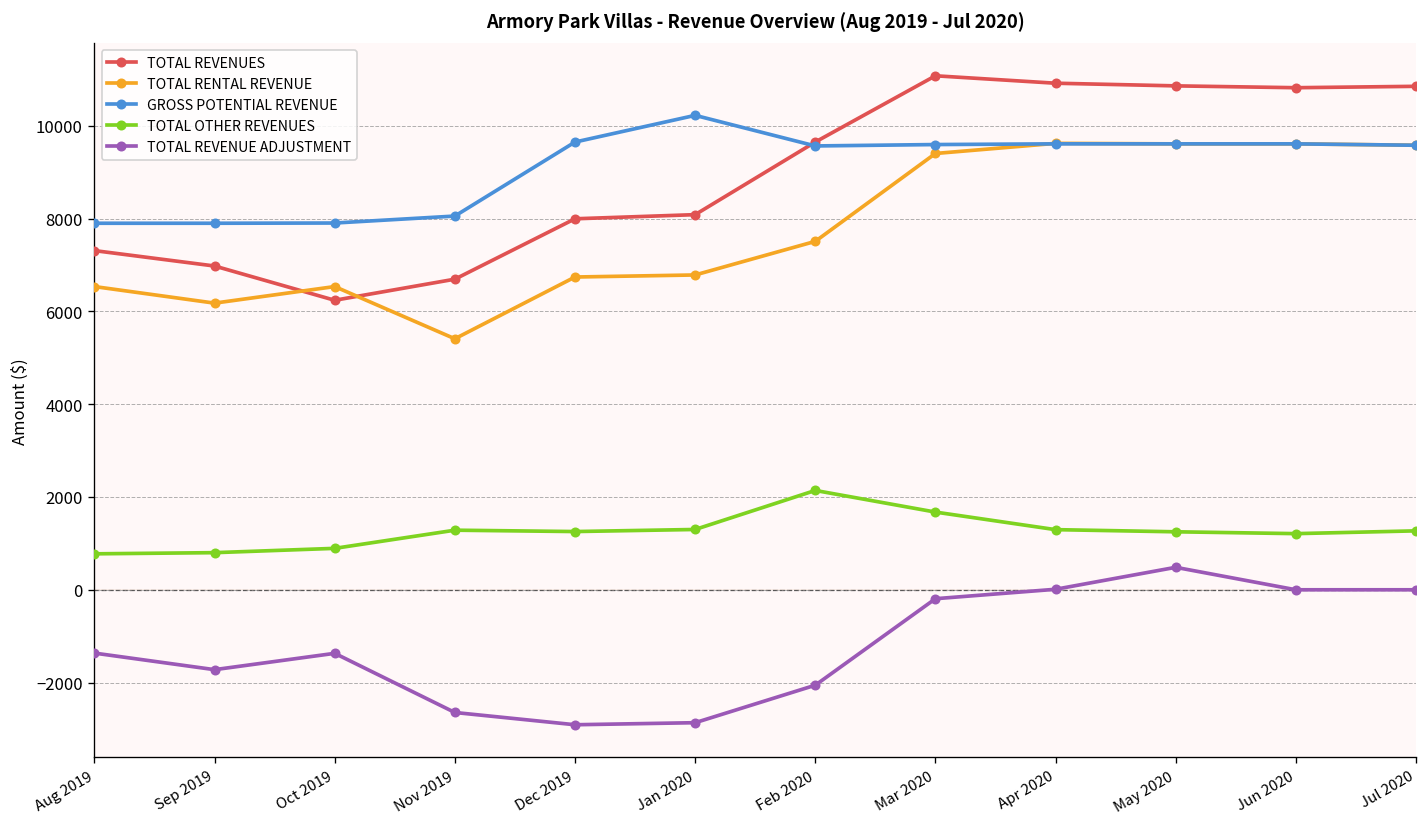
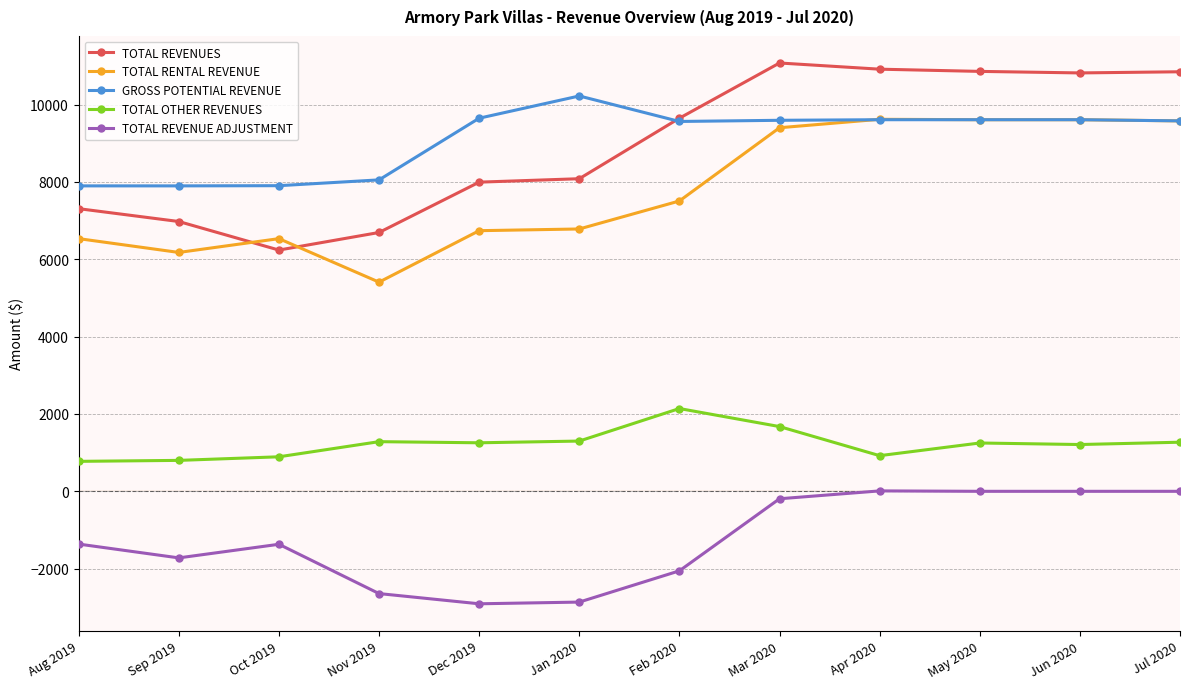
  {
    "TOTAL REVENUES": {
      "Aug 2019": 7300,
      "Sep 2019": 7000,
      "Oct 2019": 6200,
      "Nov 2019": 6700,
      "Dec 2019": 8000,
      "Jan 2020": 8100,
      "Feb 2020": 9600,
      "Mar 2020": 11100,
      "Apr 2020": 10900,
      "May 2020": 10900,
      "Jun 2020": 10800,
      "Jul 2020": 10900
    },
    "TOTAL RENTAL REVENUE": {
      "Aug 2019": 6500,
      "Sep 2019": 6200,
      "Oct 2019": 6500,
      "Nov 2019": 5400,
      "Dec 2019": 6700,
      "Jan 2020": 6800,
      "Feb 2020": 7500,
      "Mar 2020": 9400
    },
    "GROSS POTENTIAL REVENUE": {
      "Aug 2019": 7900,
      "Sep 2019": 7900,
      "Oct 2019": 7900,
      "Nov 2019": 8100,
      "Dec 2019": 9600,
      "Jan 2020": 10200,
      "Feb 2020": 9600,
      "Mar 2020": 9600
    },
    "TOTAL OTHER REVENUES": {
      "Aug 2019": 800,
      "Sep 2019": 800,
      "Oct 2019": 900,
      "Nov 2019": 1300,
      "Dec 2019": 1300,
      "Jan 2020": 1300,
      "Feb 2020": 2100,
      "Mar 2020": 1700,
-     "Apr 2020": 1300,
+     "Apr 2020": 900,
      "May 2020": 1200,
      "Jun 2020": 1200,
      "Jul 2020": 1300
    },
    "TOTAL REVENUE ADJUSTMENT": {
      "Aug 2019": -1400,
      "Sep 2019": -1700,
      "Oct 2019": -1400,
      "Nov 2019": -2600,
      "Dec 2019": -2900,
      "Jan 2020": -2900,
      "Feb 2020": -2100,
      "Mar 2020": -200,
      "Apr 2020": 0,
-     "May 2020": 500,
+     "May 2020": 0,
      "Jun 2020": 0,
      "Jul 2020": 0
    }
  }
